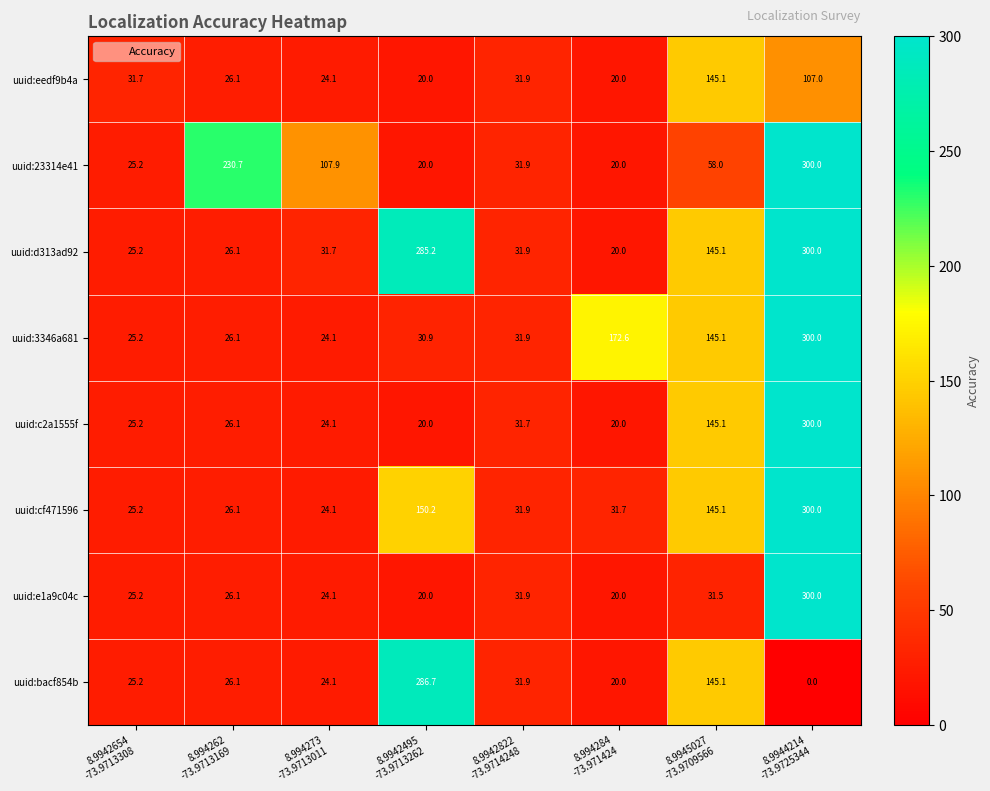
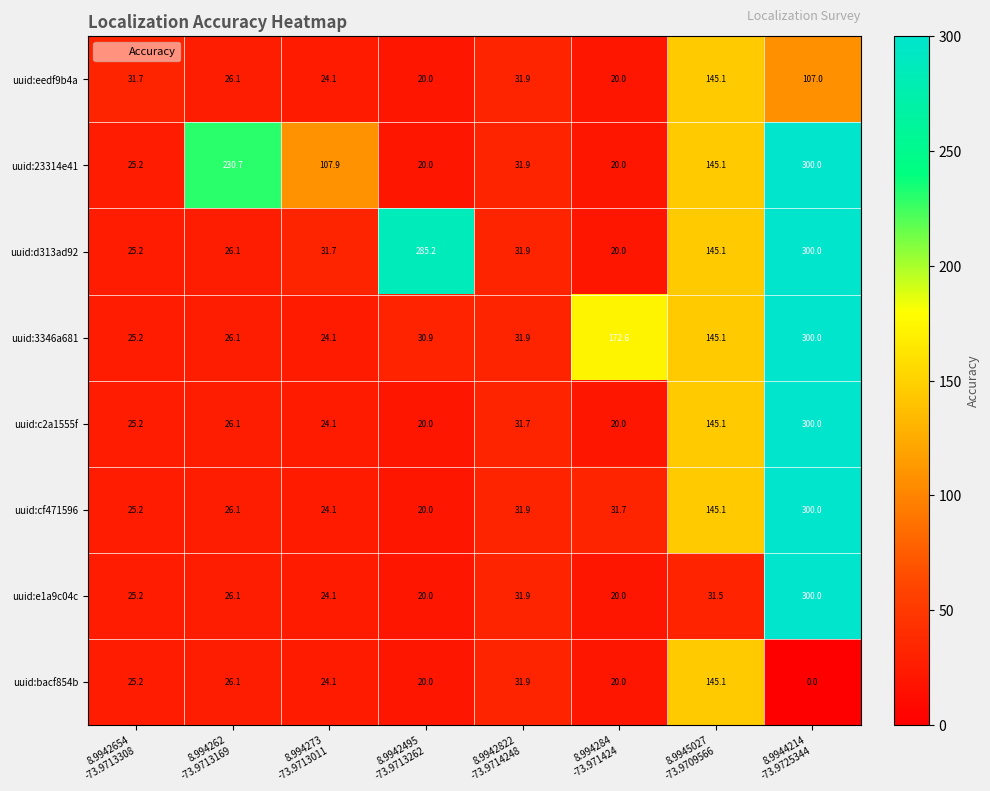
  {
    "uuid:eedf9b4a": {
      "8.9942654 -73.9713308": 31.7,
      "8.994262 -73.9713169": 26.1,
      "8.994273 -73.9713011": 24.1,
      "8.9942495 -73.9713262": 20.0,
      "8.9942822 -73.9714248": 31.9,
      "8.994284 -73.971424": 20.0,
      "8.9945027 -73.9709566": 145.1,
      "8.9944214 -73.9725344": 107.0
    },
    "uuid:23314e41": {
      "8.9942654 -73.9713308": 25.2,
      "8.994262 -73.9713169": 230.7,
      "8.994273 -73.9713011": 107.9,
      "8.9942495 -73.9713262": 20.0,
      "8.9942822 -73.9714248": 31.9,
      "8.994284 -73.971424": 20.0,
-     "8.9945027 -73.9709566": 58.0,
+     "8.9945027 -73.9709566": 145.1,
      "8.9944214 -73.9725344": 300.0
    },
    "uuid:d313ad92": {
      "8.9942654 -73.9713308": 25.2,
      "8.994262 -73.9713169": 26.1,
      "8.994273 -73.9713011": 31.7,
      "8.9942495 -73.9713262": 285.2,
      "8.9942822 -73.9714248": 31.9,
      "8.994284 -73.971424": 20.0,
      "8.9945027 -73.9709566": 145.1,
      "8.9944214 -73.9725344": 300.0
    },
    "uuid:3346a681": {
      "8.9942654 -73.9713308": 25.2,
      "8.994262 -73.9713169": 26.1,
      "8.994273 -73.9713011": 24.1,
      "8.9942495 -73.9713262": 30.9,
      "8.9942822 -73.9714248": 31.9,
      "8.994284 -73.971424": 172.6,
      "8.9945027 -73.9709566": 145.1,
      "8.9944214 -73.9725344": 300.0
    },
    "uuid:c2a1555f": {
      "8.9942654 -73.9713308": 25.2,
      "8.994262 -73.9713169": 26.1,
      "8.994273 -73.9713011": 24.1,
      "8.9942495 -73.9713262": 20.0,
      "8.9942822 -73.9714248": 31.7,
      "8.994284 -73.971424": 20.0,
      "8.9945027 -73.9709566": 145.1,
      "8.9944214 -73.9725344": 300.0
    },
    "uuid:cf471596": {
      "8.9942654 -73.9713308": 25.2,
      "8.994262 -73.9713169": 26.1,
      "8.994273 -73.9713011": 24.1,
-     "8.9942495 -73.9713262": 150.2,
+     "8.9942495 -73.9713262": 20.0,
      "8.9942822 -73.9714248": 31.9,
      "8.994284 -73.971424": 31.7,
      "8.9945027 -73.9709566": 145.1,
      "8.9944214 -73.9725344": 300.0
    },
    "uuid:e1a9c04c": {
      "8.9942654 -73.9713308": 25.2,
      "8.994262 -73.9713169": 26.1,
      "8.994273 -73.9713011": 24.1,
      "8.9942495 -73.9713262": 20.0,
      "8.9942822 -73.9714248": 31.9,
      "8.994284 -73.971424": 20.0,
      "8.9945027 -73.9709566": 31.5,
      "8.9944214 -73.9725344": 300.0
    },
    "uuid:bacf854b": {
      "8.9942654 -73.9713308": 25.2,
      "8.994262 -73.9713169": 26.1,
      "8.994273 -73.9713011": 24.1,
-     "8.9942495 -73.9713262": 286.7,
+     "8.9942495 -73.9713262": 20.0,
      "8.9942822 -73.9714248": 31.9,
      "8.994284 -73.971424": 20.0,
      "8.9945027 -73.9709566": 145.1,
      "8.9944214 -73.9725344": 0.0
    }
  }
